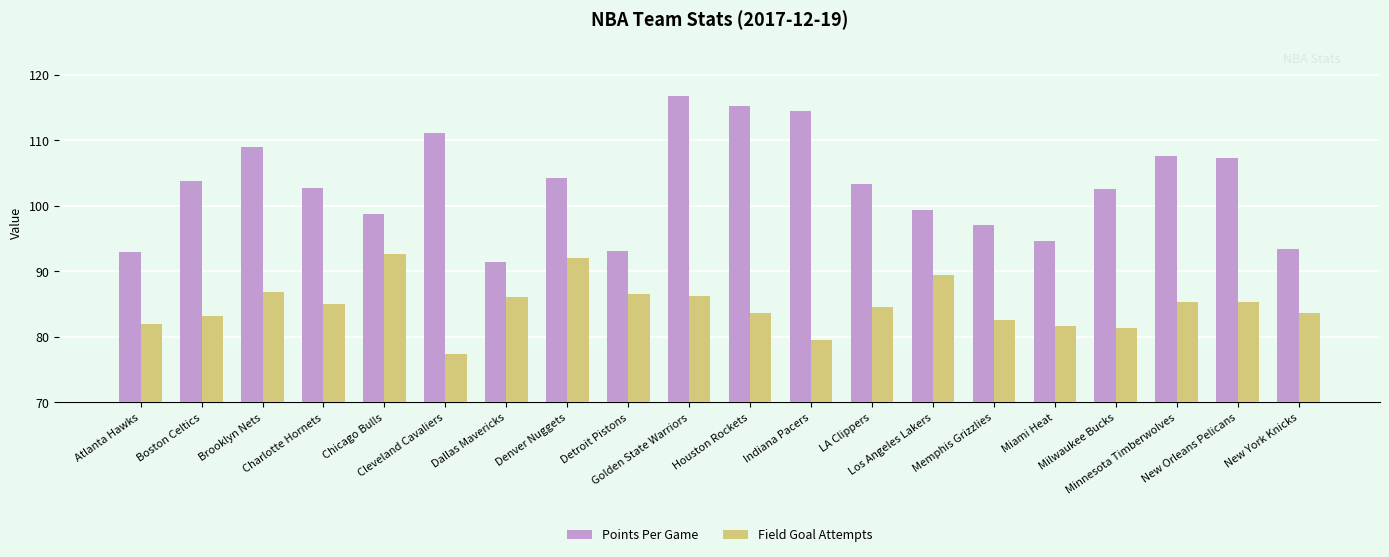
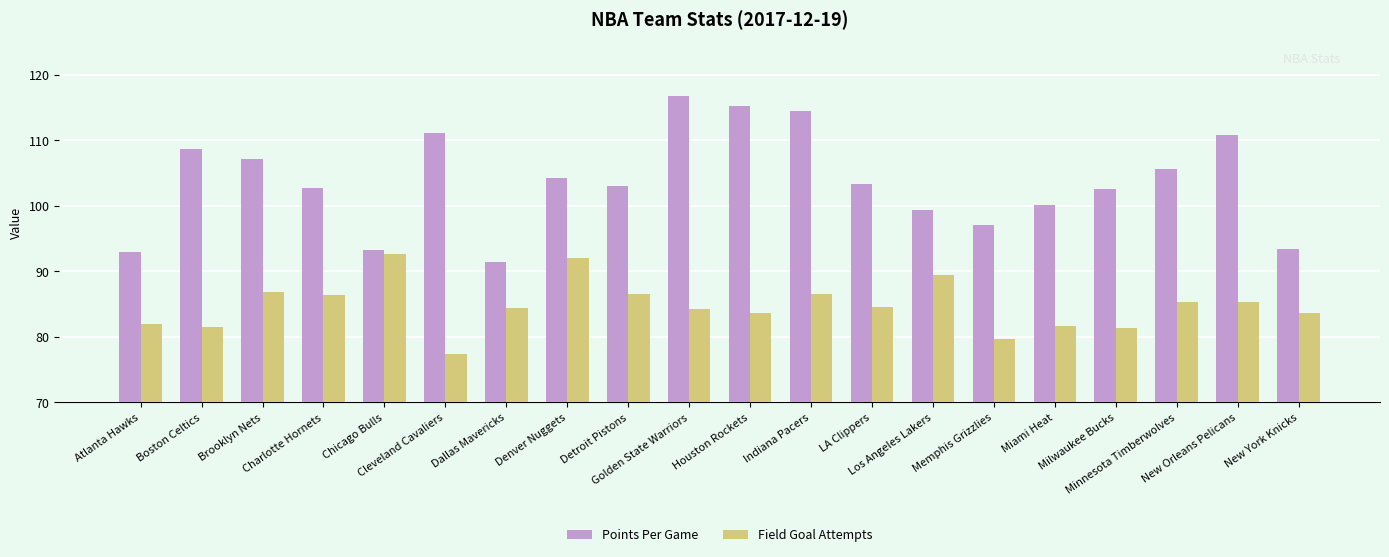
  {
    "Points Per Game": {
      "Atlanta Hawks": 93,
-     "Boston Celtics": 104,
-     "Brooklyn Nets": 109,
+     "Boston Celtics": 109,
+     "Brooklyn Nets": 107,
      "Charlotte Hornets": 103,
-     "Chicago Bulls": 99,
+     "Chicago Bulls": 93,
      "Cleveland Cavaliers": 111,
      "Dallas Mavericks": 91,
      "Denver Nuggets": 104,
-     "Detroit Pistons": 93,
+     "Detroit Pistons": 103,
      "Golden State Warriors": 117,
      "Houston Rockets": 115,
      "Indiana Pacers": 114,
      "LA Clippers": 103,
      "Los Angeles Lakers": 99,
      "Memphis Grizzlies": 97,
-     "Miami Heat": 95,
+     "Miami Heat": 100,
      "Milwaukee Bucks": 103,
-     "Minnesota Timberwolves": 108,
-     "New Orleans Pelicans": 107,
+     "Minnesota Timberwolves": 106,
+     "New Orleans Pelicans": 111,
      "New York Knicks": 93
    },
    "Field Goal Attempts": {
      "Atlanta Hawks": 82,
-     "Boston Celtics": 83,
+     "Boston Celtics": 82,
      "Brooklyn Nets": 87,
-     "Charlotte Hornets": 85,
+     "Charlotte Hornets": 86,
      "Chicago Bulls": 93,
      "Cleveland Cavaliers": 77,
-     "Dallas Mavericks": 86,
+     "Dallas Mavericks": 84,
      "Denver Nuggets": 92,
      "Detroit Pistons": 87,
-     "Golden State Warriors": 86,
+     "Golden State Warriors": 84,
      "Houston Rockets": 84,
-     "Indiana Pacers": 80,
+     "Indiana Pacers": 87,
      "LA Clippers": 85,
      "Los Angeles Lakers": 90,
-     "Memphis Grizzlies": 83,
+     "Memphis Grizzlies": 80,
      "Miami Heat": 82,
      "Milwaukee Bucks": 81,
      "Minnesota Timberwolves": 85,
      "New Orleans Pelicans": 85,
      "New York Knicks": 84
    }
  }
